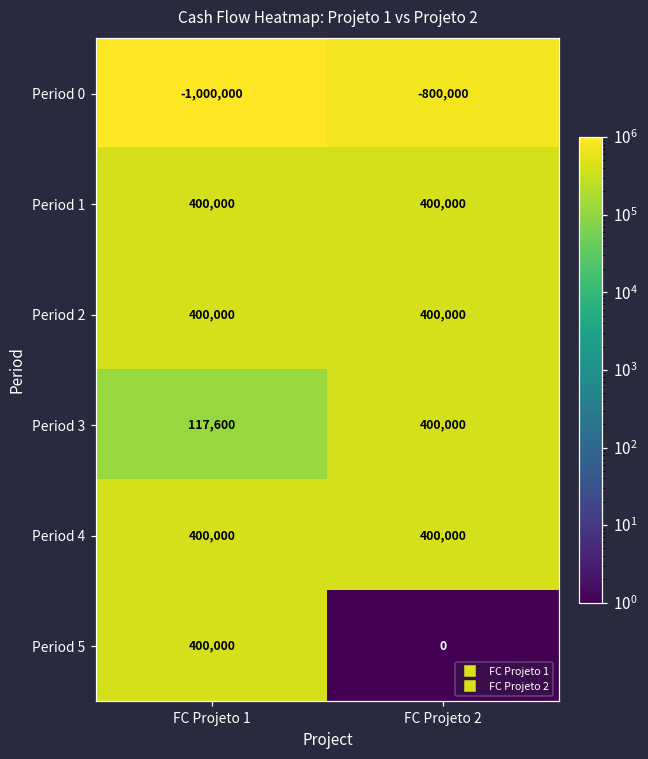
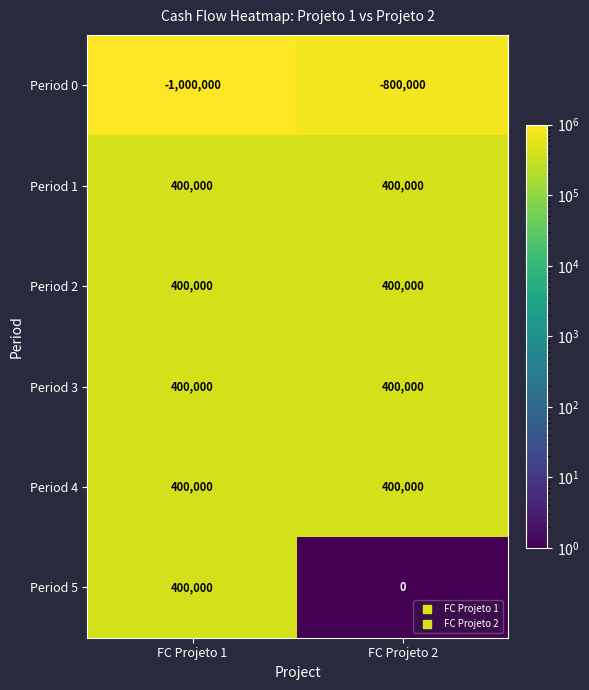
  {
    "Period 0": {
      "FC Projeto 1": "-1,000,000",
      "FC Projeto 2": "-800,000"
    },
    "Period 1": {
      "FC Projeto 1": "400,000",
      "FC Projeto 2": "400,000"
    },
    "Period 2": {
      "FC Projeto 1": "400,000",
      "FC Projeto 2": "400,000"
    },
    "Period 3": {
-     "FC Projeto 1": "117,600",
+     "FC Projeto 1": "400,000",
      "FC Projeto 2": "400,000"
    },
    "Period 4": {
      "FC Projeto 1": "400,000",
      "FC Projeto 2": "400,000"
    },
    "Period 5": {
      "FC Projeto 1": "400,000",
      "FC Projeto 2": "0"
    }
  }
